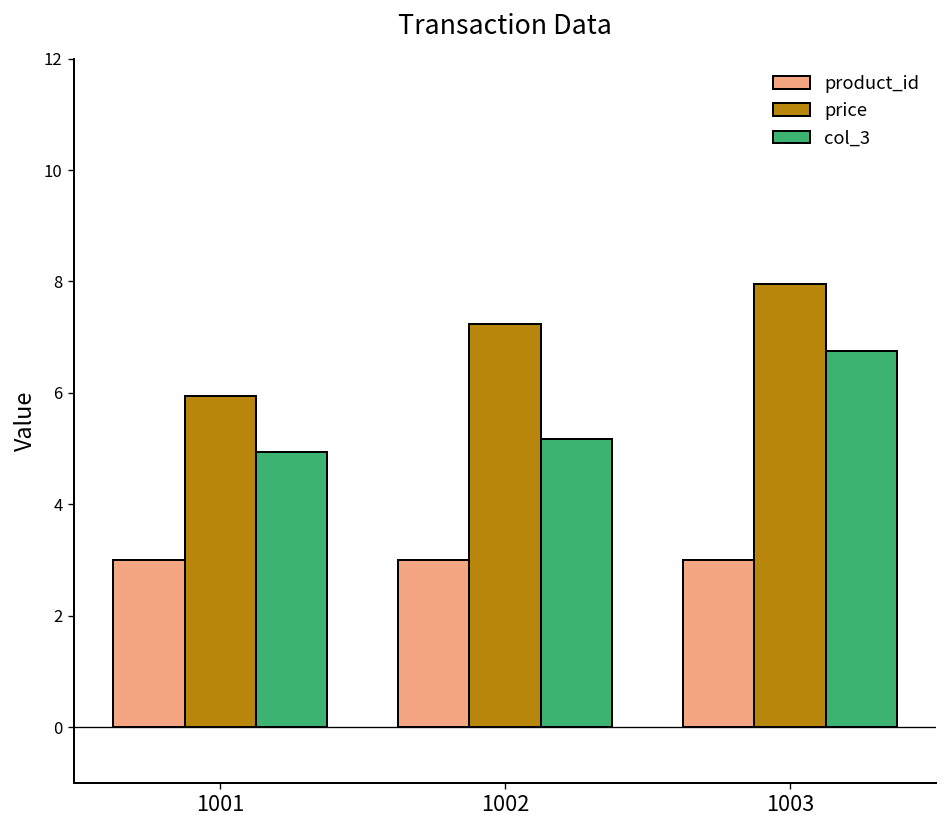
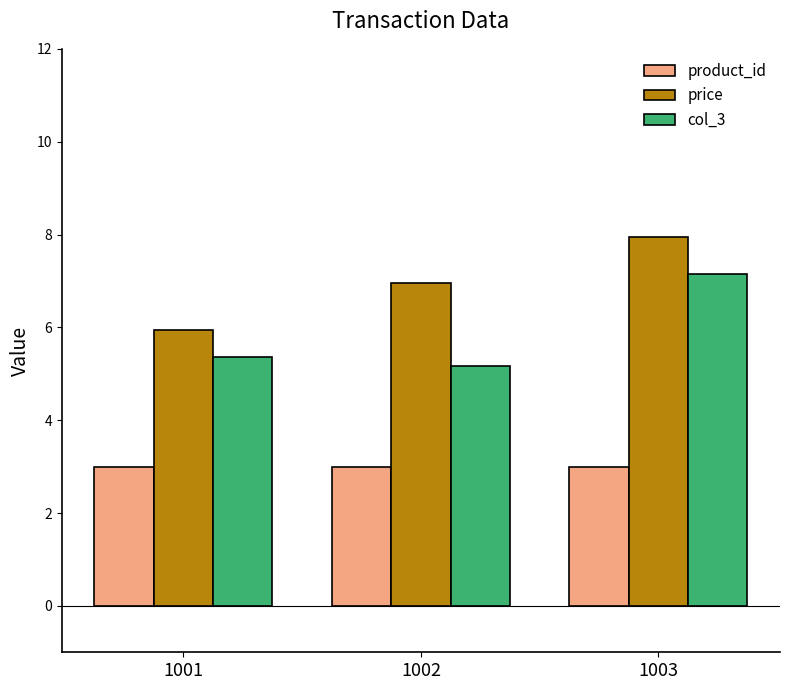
  {
    "product_id": {
      "1001": 3.0,
      "1002": 3.0,
      "1003": 3.0
    },
    "price": {
      "1001": 6.0,
-     "1002": 7.2,
+     "1002": 7.0,
      "1003": 8.0
    },
    "col_3": {
-     "1001": 4.9,
+     "1001": 5.4,
      "1002": 5.2,
-     "1003": 6.7
+     "1003": 7.2
    }
  }
